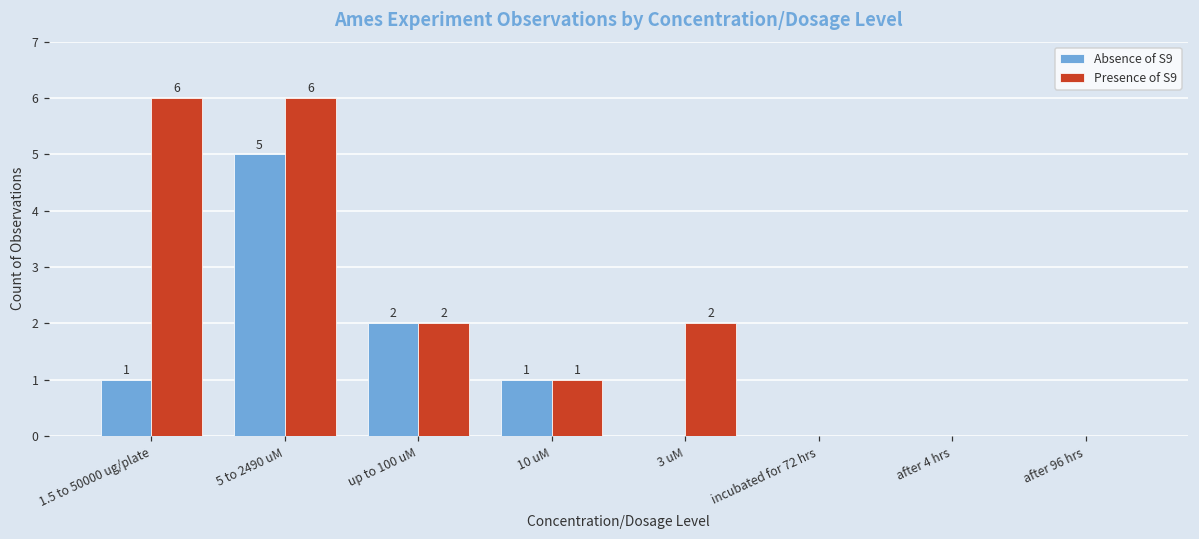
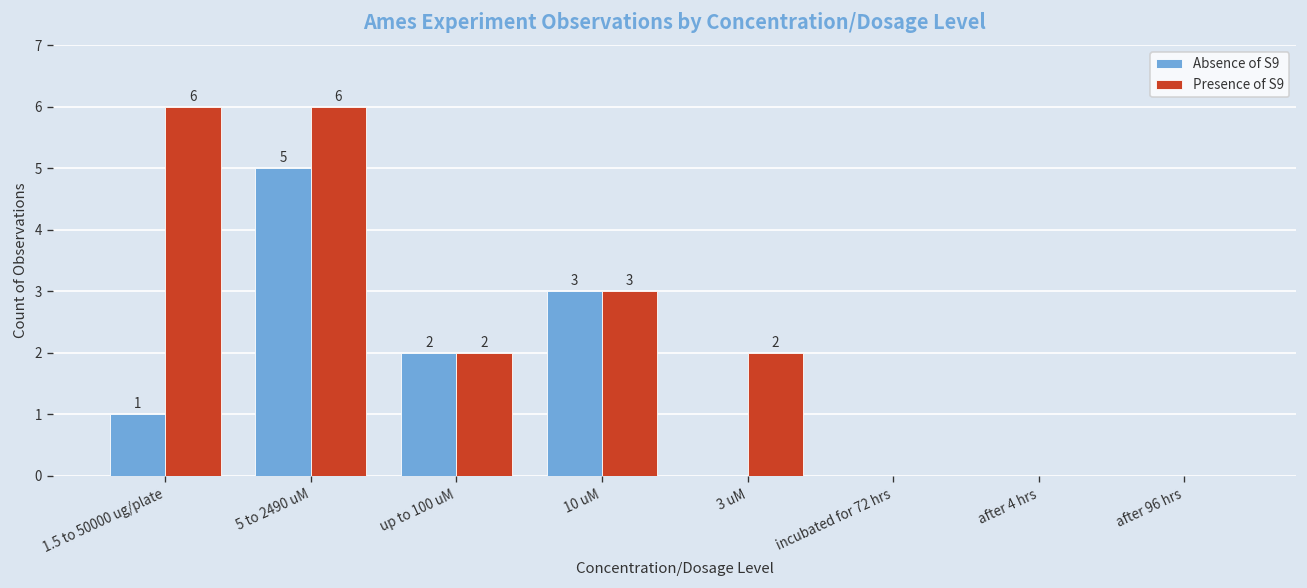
  {
    "Absence of S9": {
      "1.5 to 50000 ug/plate": 1,
      "5 to 2490 uM": 5,
      "up to 100 uM": 2,
-     "10 uM": 1
+     "10 uM": 3
    },
    "Presence of S9": {
      "1.5 to 50000 ug/plate": 6,
      "5 to 2490 uM": 6,
      "up to 100 uM": 2,
-     "10 uM": 1,
+     "10 uM": 3,
      "3 uM": 2
    }
  }
